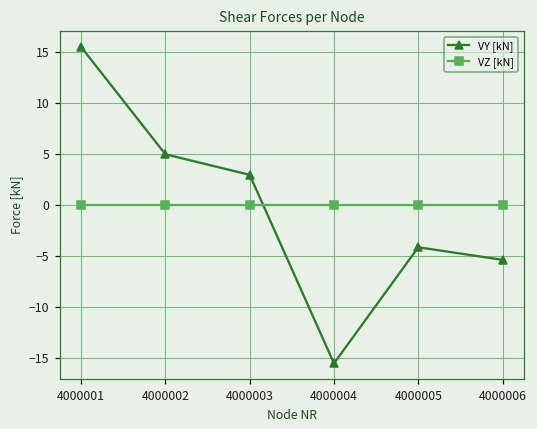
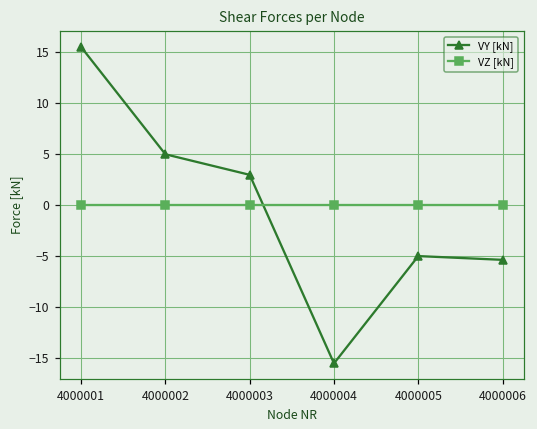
  {
    "VY [kN]": {
      "4000001": 15,
      "4000002": 5,
      "4000003": 3,
      "4000004": -15,
-     "4000005": -4,
+     "4000005": -5,
      "4000006": -5
    },
    "VZ [kN]": {
      "4000001": 0,
      "4000002": 0,
      "4000003": 0,
      "4000004": 0,
      "4000005": 0,
      "4000006": 0
    }
  }
